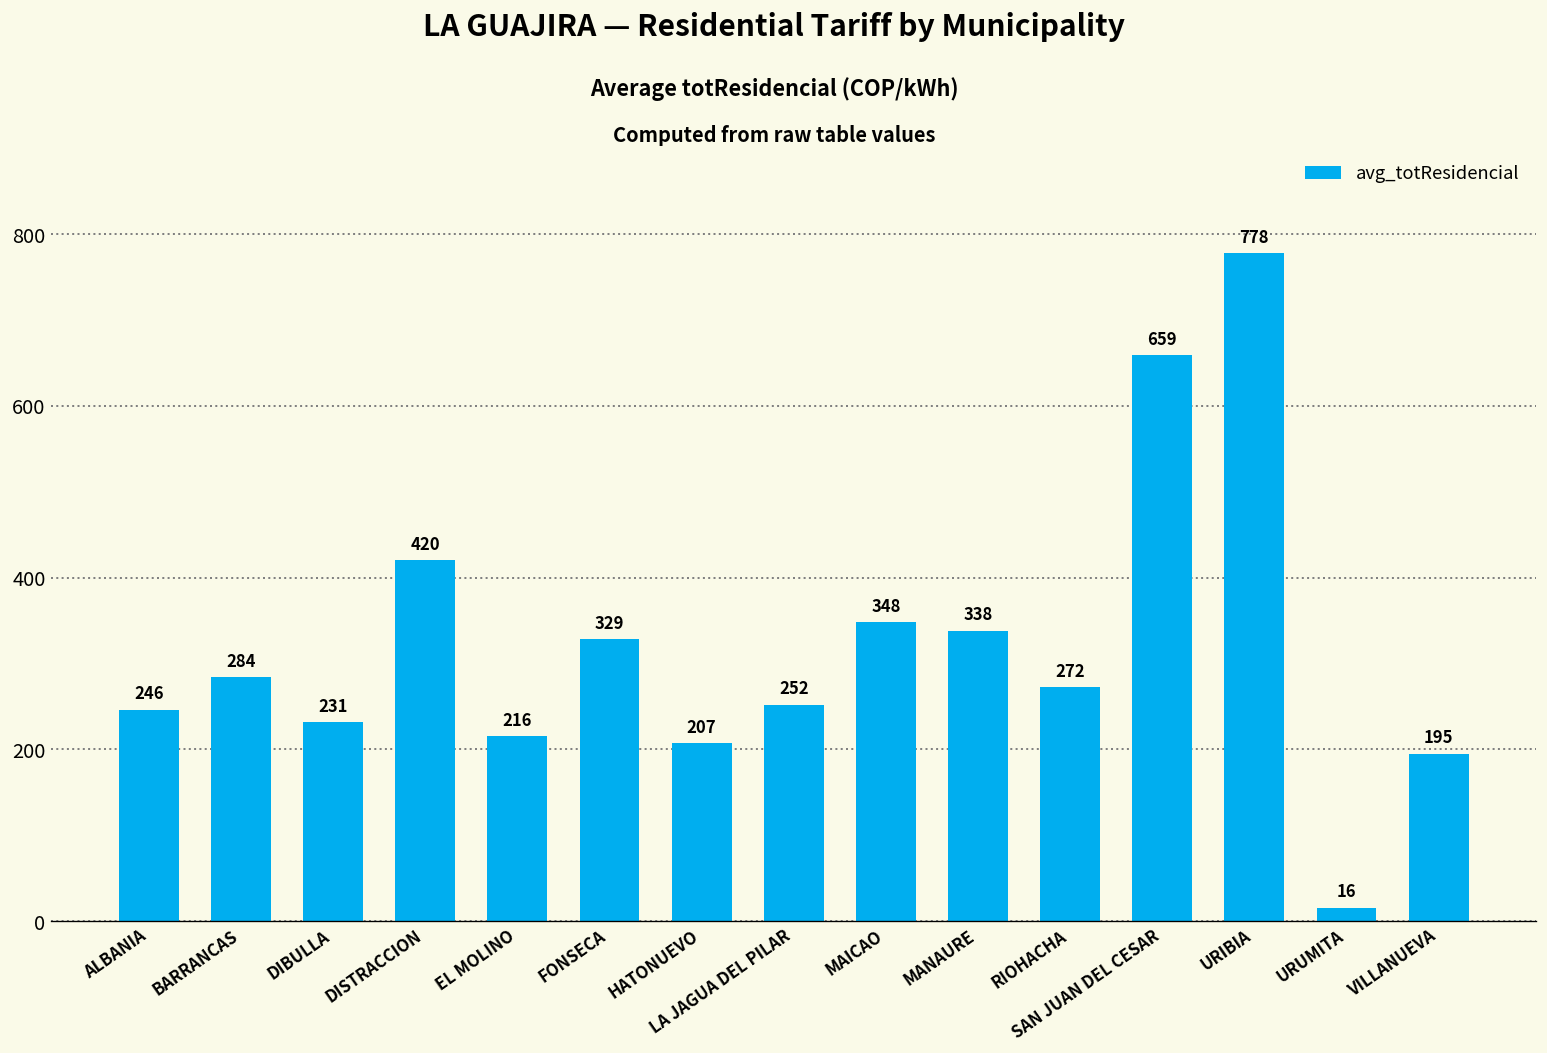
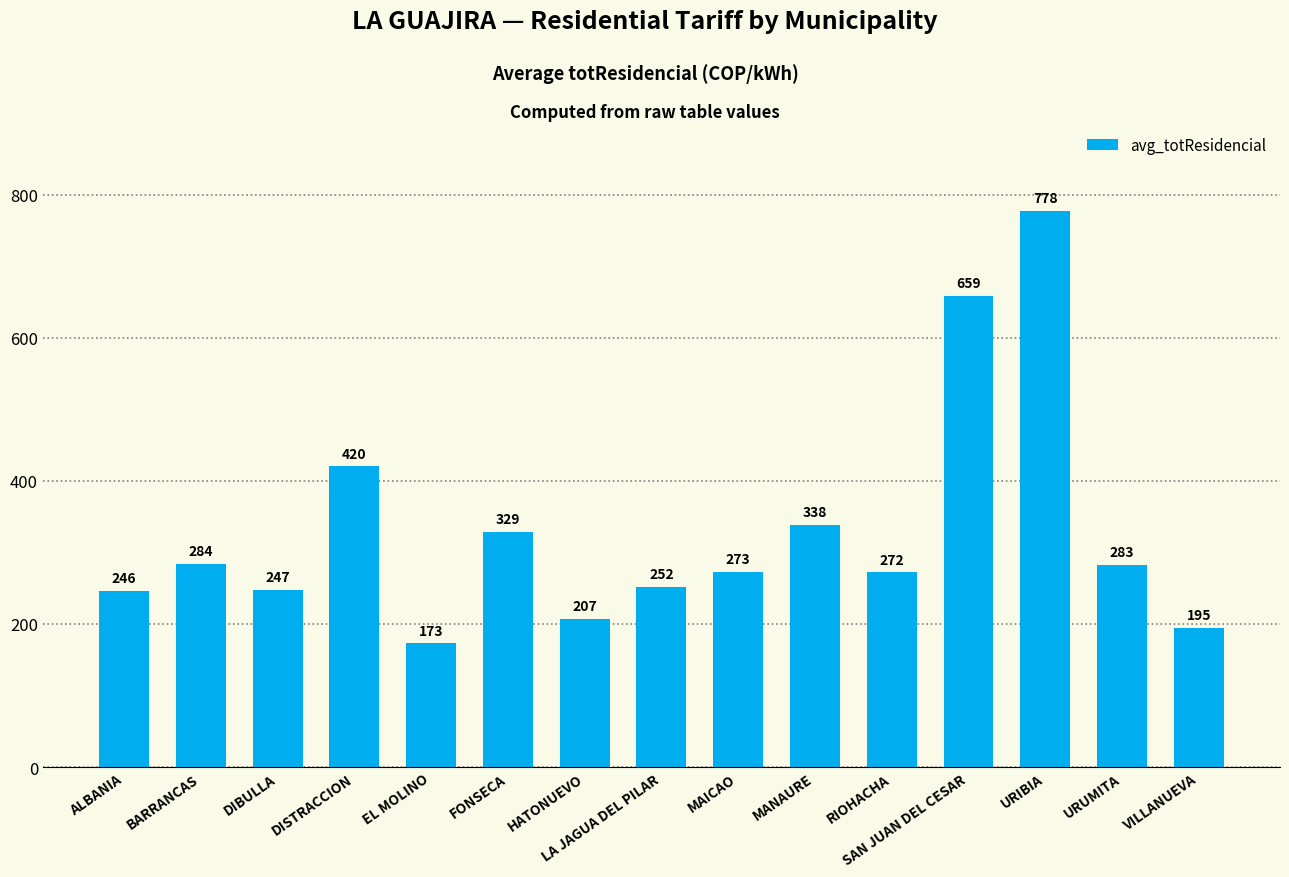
  {
    "ALBANIA": 246,
    "BARRANCAS": 284,
-   "DIBULLA": 231,
+   "DIBULLA": 247,
    "DISTRACCION": 420,
-   "EL MOLINO": 216,
+   "EL MOLINO": 173,
    "FONSECA": 329,
    "HATONUEVO": 207,
    "LA JAGUA DEL PILAR": 252,
-   "MAICAO": 348,
+   "MAICAO": 273,
    "MANAURE": 338,
    "RIOHACHA": 272,
    "SAN JUAN DEL CESAR": 659,
    "URIBIA": 778,
-   "URUMITA": 16,
+   "URUMITA": 283,
    "VILLANUEVA": 195
  }
